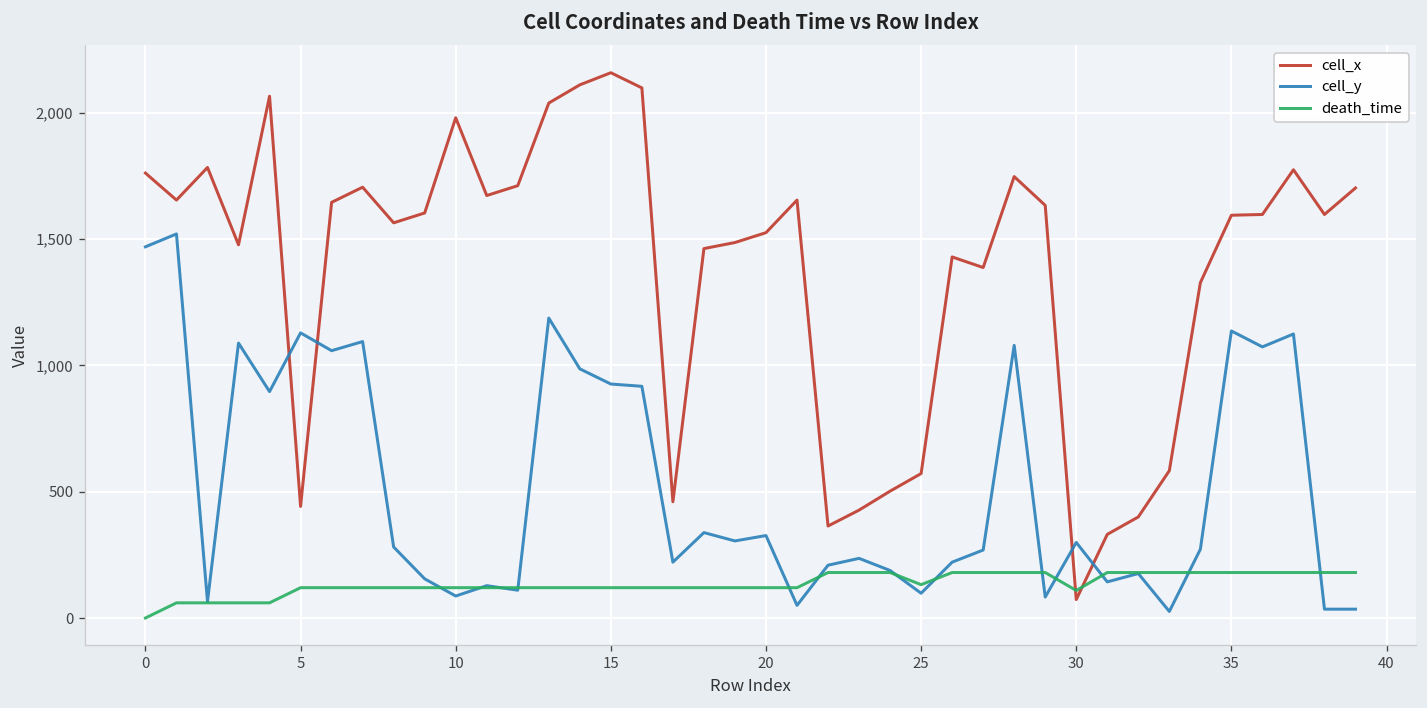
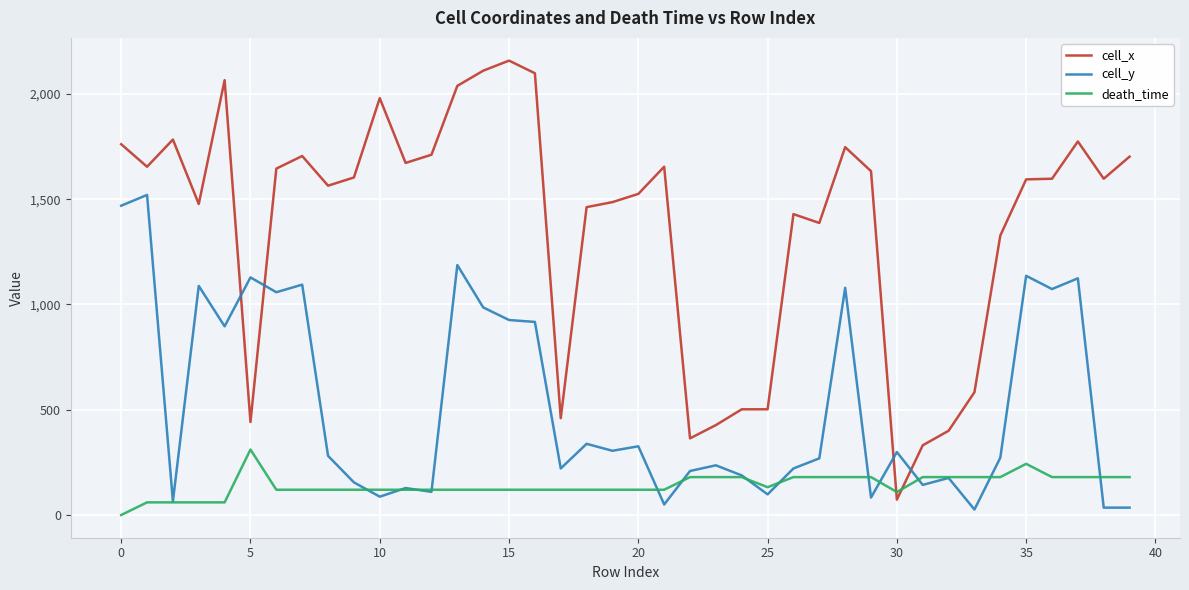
  {
    "cell_x": {
      "0": "1,760",
      "5": "440",
      "10": "1,980",
      "15": "2,160",
      "20": "1,530",
-     "25": "570",
+     "25": "500",
      "30": "70",
      "35": "1,590"
    },
    "cell_y": {
      "0": "1,470",
      "5": "1,130",
      "10": "90",
      "15": "930",
      "20": "330",
      "25": "100",
      "30": "300",
      "35": "1,140"
    },
    "death_time": {
      "0": "0",
-     "5": "120",
+     "5": "310",
      "10": "120",
      "15": "120",
      "20": "120",
      "25": "130",
      "30": "110",
-     "35": "180"
+     "35": "240"
    }
  }
